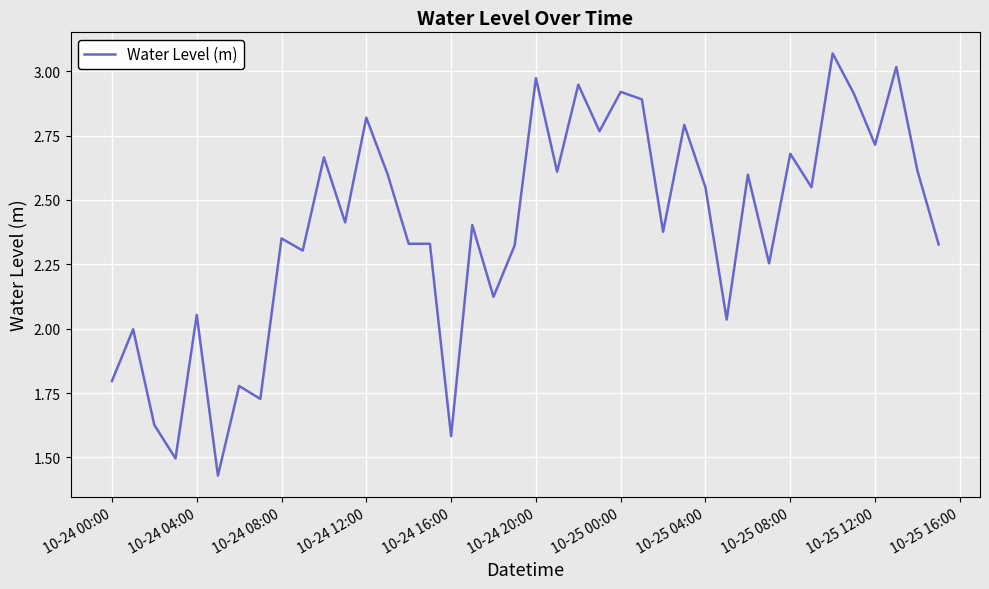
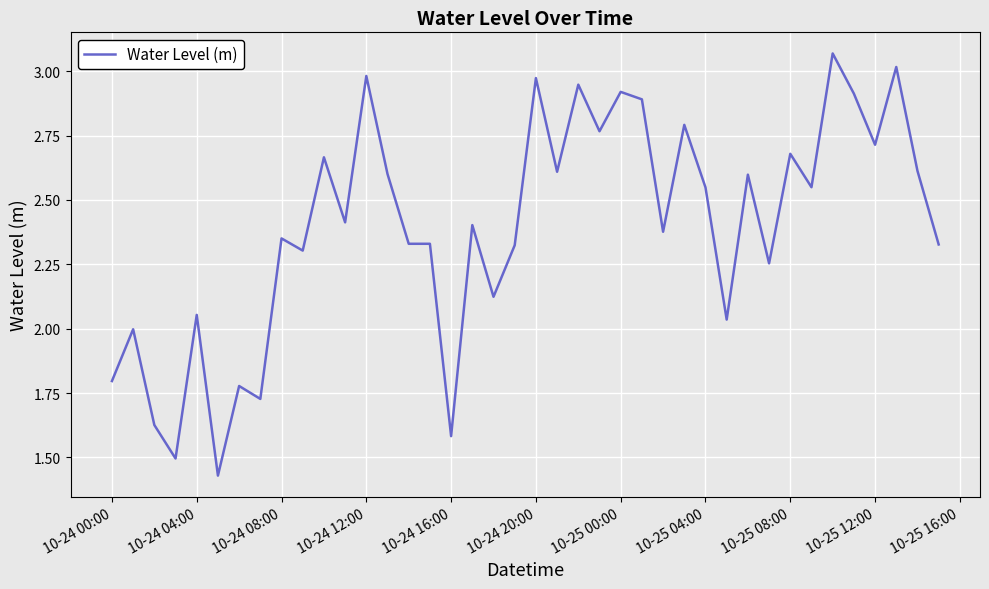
  {
    "10-24 00:00": 1.80,
    "10-24 04:00": 2.05,
    "10-24 08:00": 2.35,
-   "10-24 12:00": 2.82,
+   "10-24 12:00": 2.98,
    "10-24 16:00": 1.58,
    "10-24 20:00": 2.97,
    "10-25 00:00": 2.92,
    "10-25 04:00": 2.55,
    "10-25 08:00": 2.68,
    "10-25 12:00": 2.71
  }
